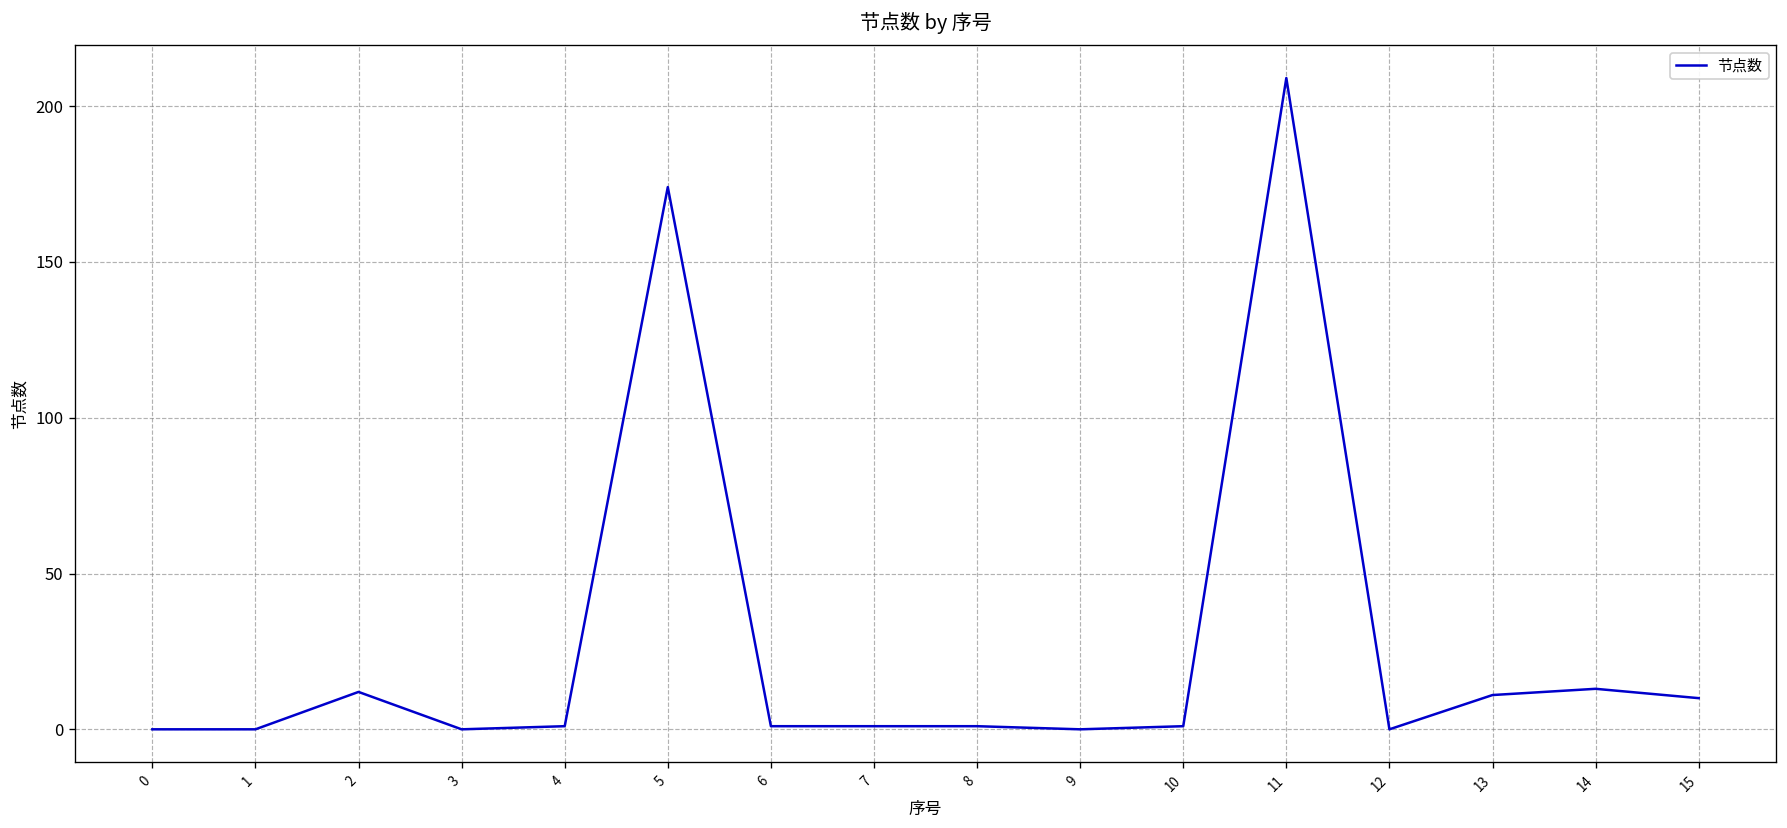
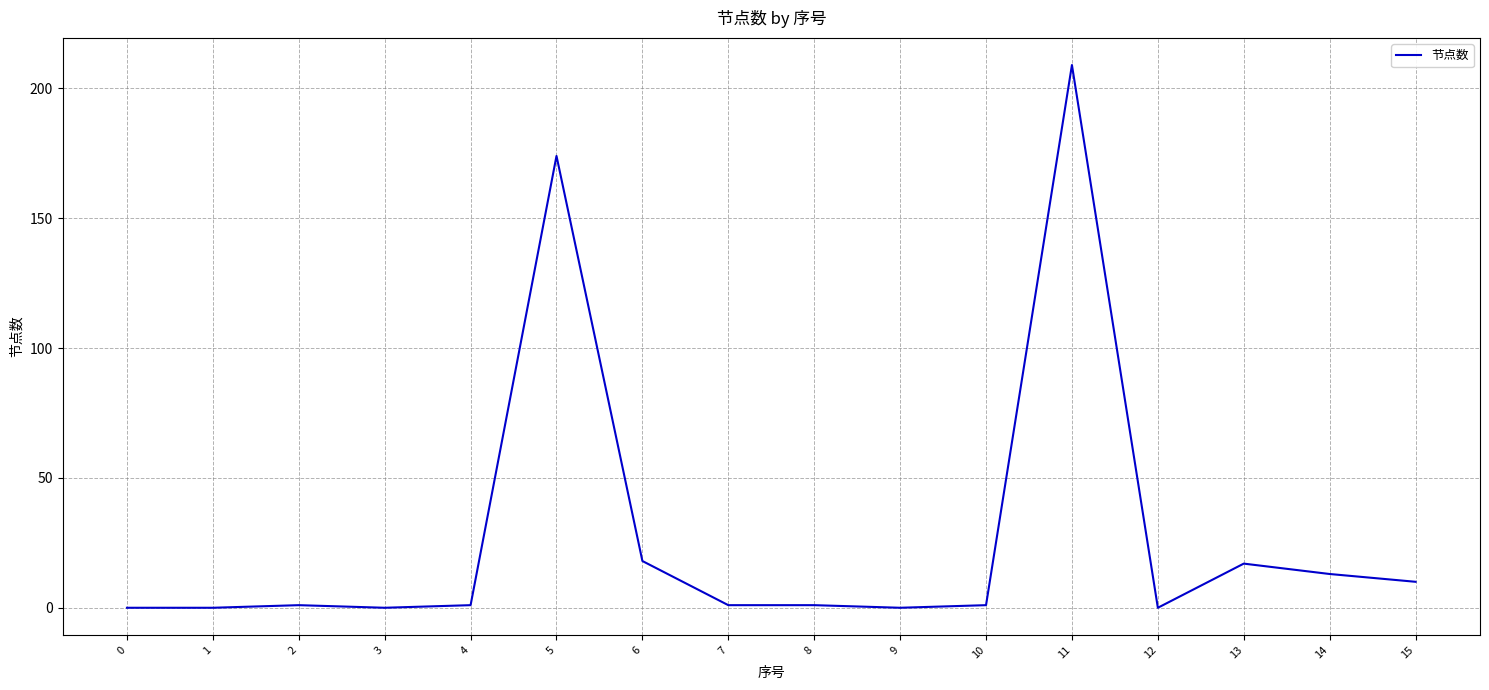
  {
    "0": 0,
    "1": 0,
-   "2": 12,
+   "2": 1,
    "3": 0,
    "4": 1,
    "5": 174,
-   "6": 1,
+   "6": 18,
    "7": 1,
    "8": 1,
    "9": 0,
    "10": 1,
    "11": 209,
    "12": 0,
-   "13": 11,
+   "13": 17,
    "14": 13,
    "15": 10
  }
